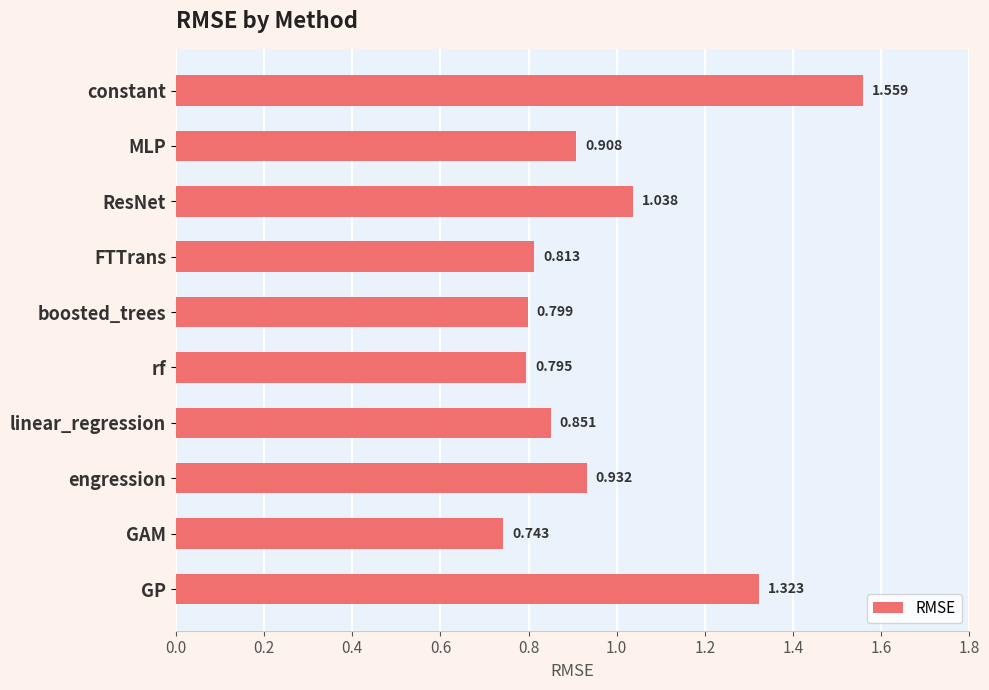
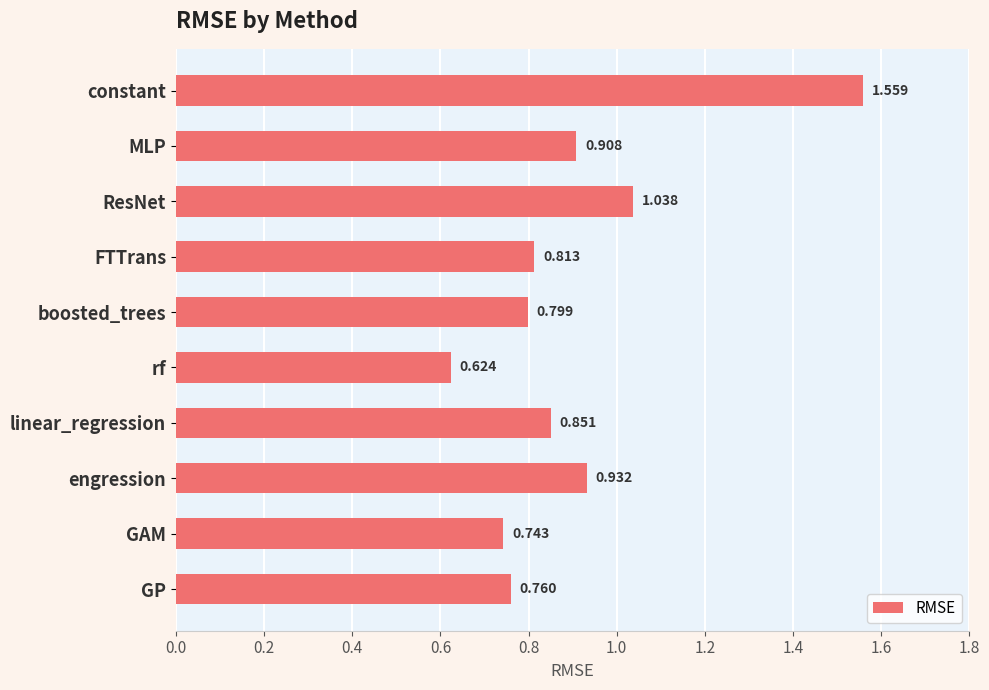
  {
    "constant": 1.559,
    "MLP": 0.908,
    "ResNet": 1.038,
    "FTTrans": 0.813,
    "boosted_trees": 0.799,
-   "rf": 0.795,
+   "rf": 0.624,
    "linear_regression": 0.851,
    "engression": 0.932,
    "GAM": 0.743,
-   "GP": 1.323
+   "GP": 0.760
  }
